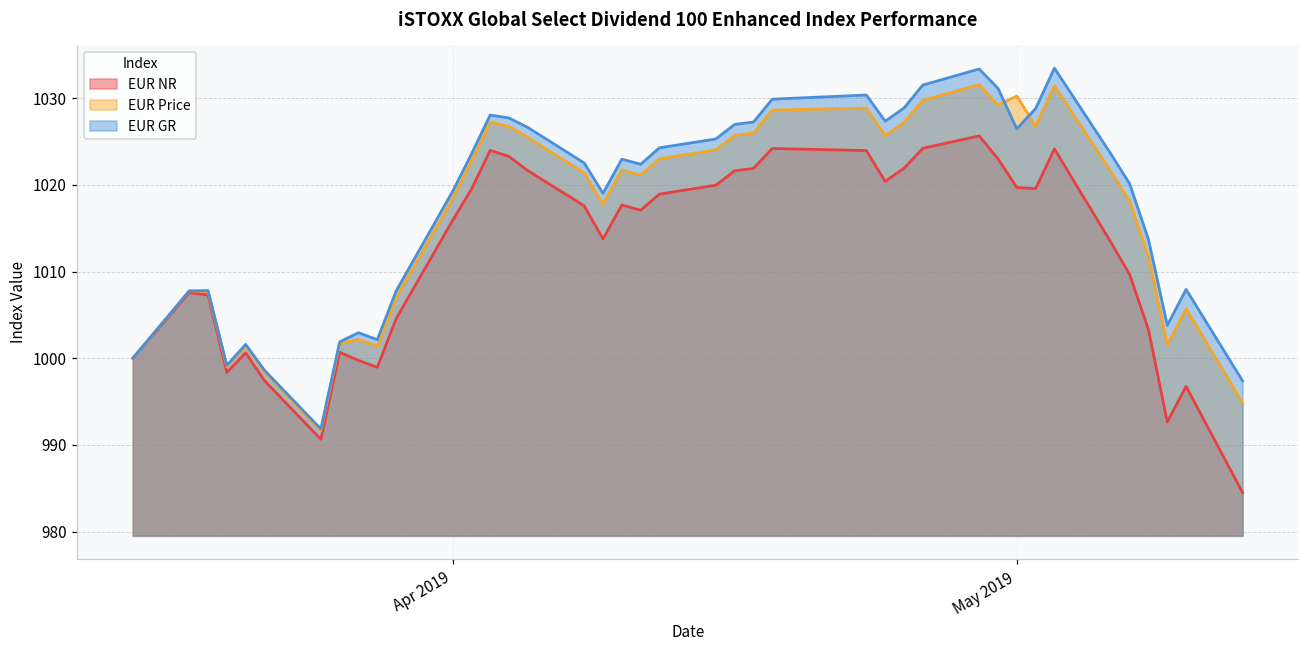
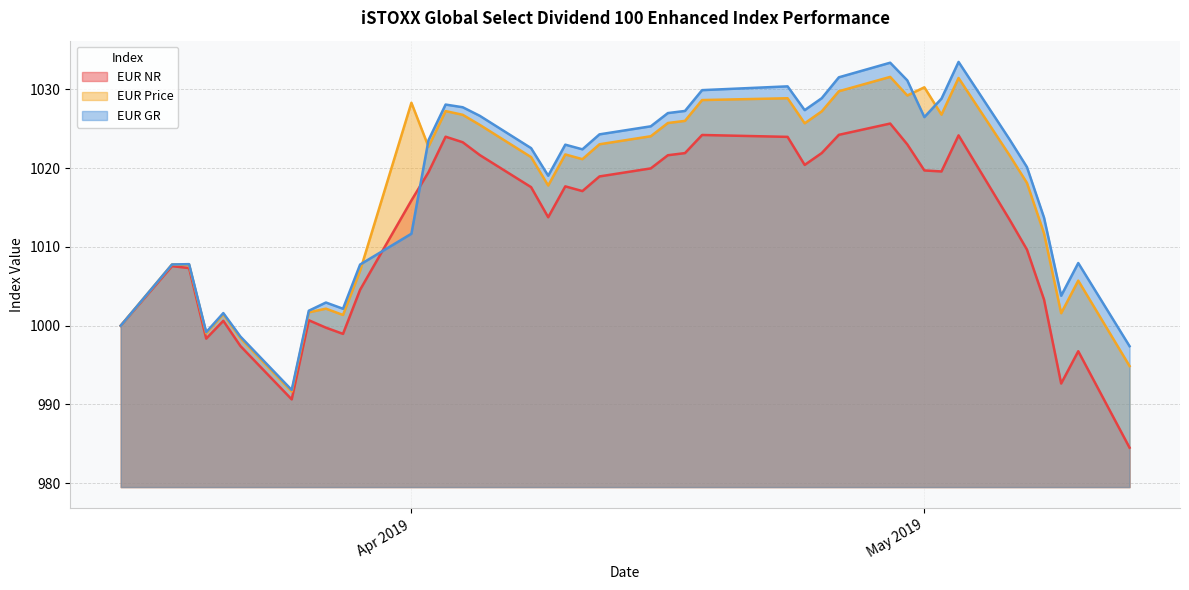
  {
    "EUR NR": {
      "Apr 2019": 1016,
      "May 2019": 1020
    },
    "EUR Price": {
-     "Apr 2019": 1018,
+     "Apr 2019": 1028,
      "May 2019": 1030
    },
    "EUR GR": {
-     "Apr 2019": 1019,
+     "Apr 2019": 1012,
      "May 2019": 1026
    }
  }
